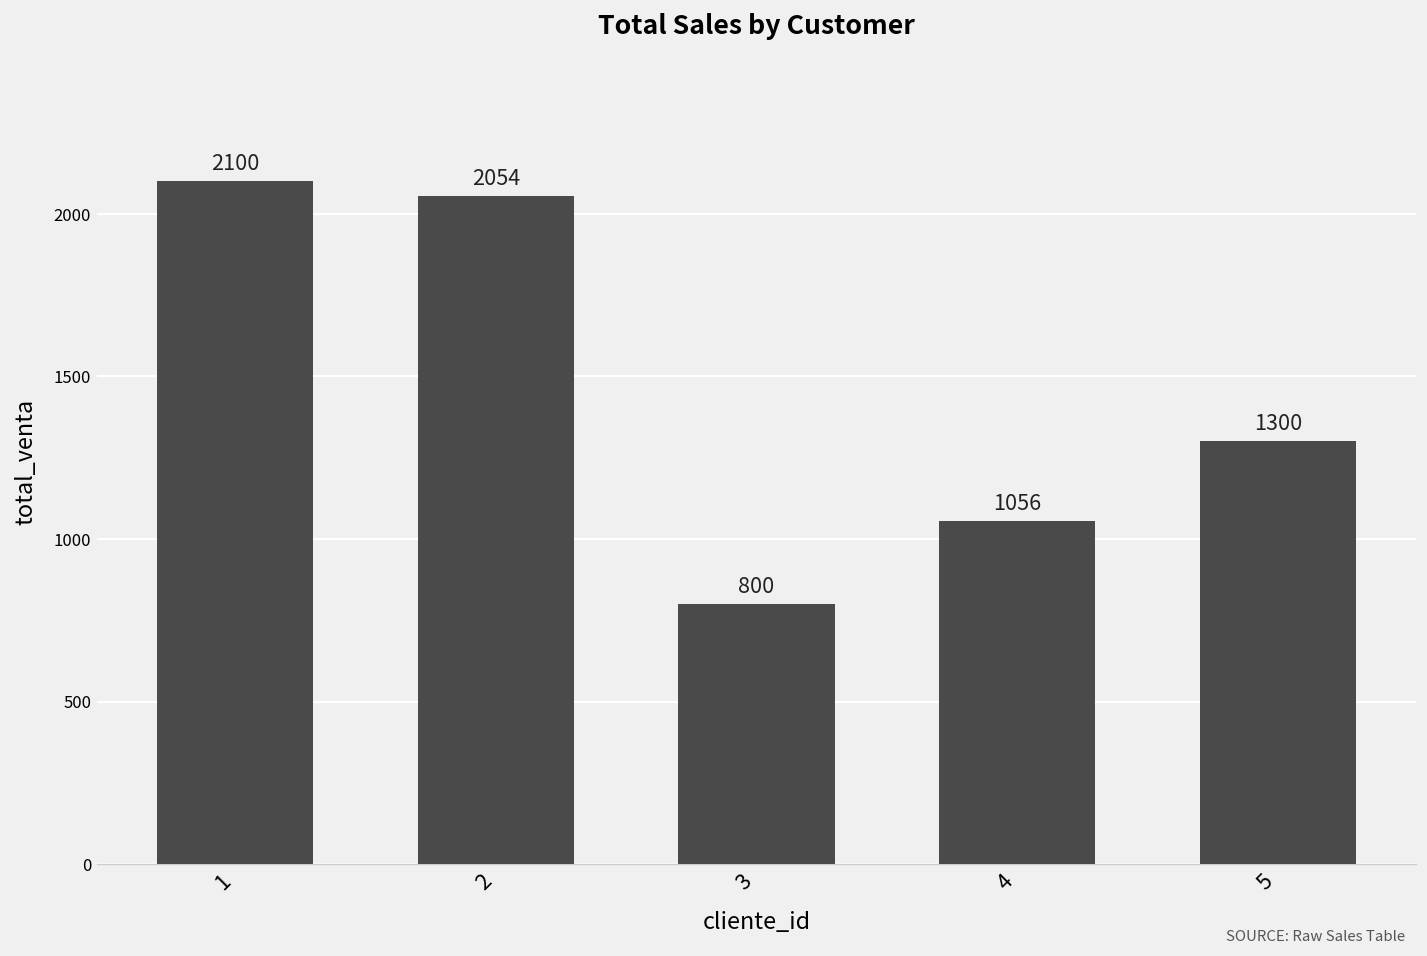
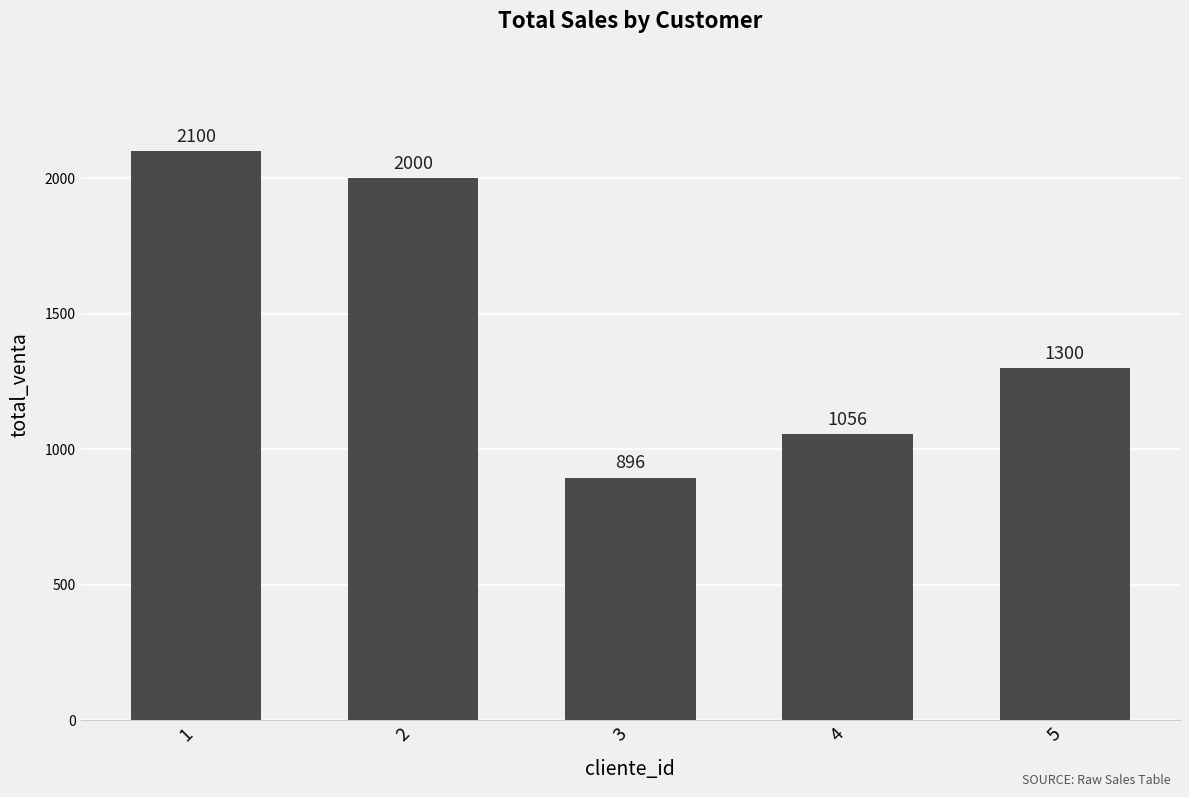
  {
    "1": 2100,
-   "2": 2054,
-   "3": 800,
+   "2": 2000,
+   "3": 896,
    "4": 1056,
    "5": 1300
  }
